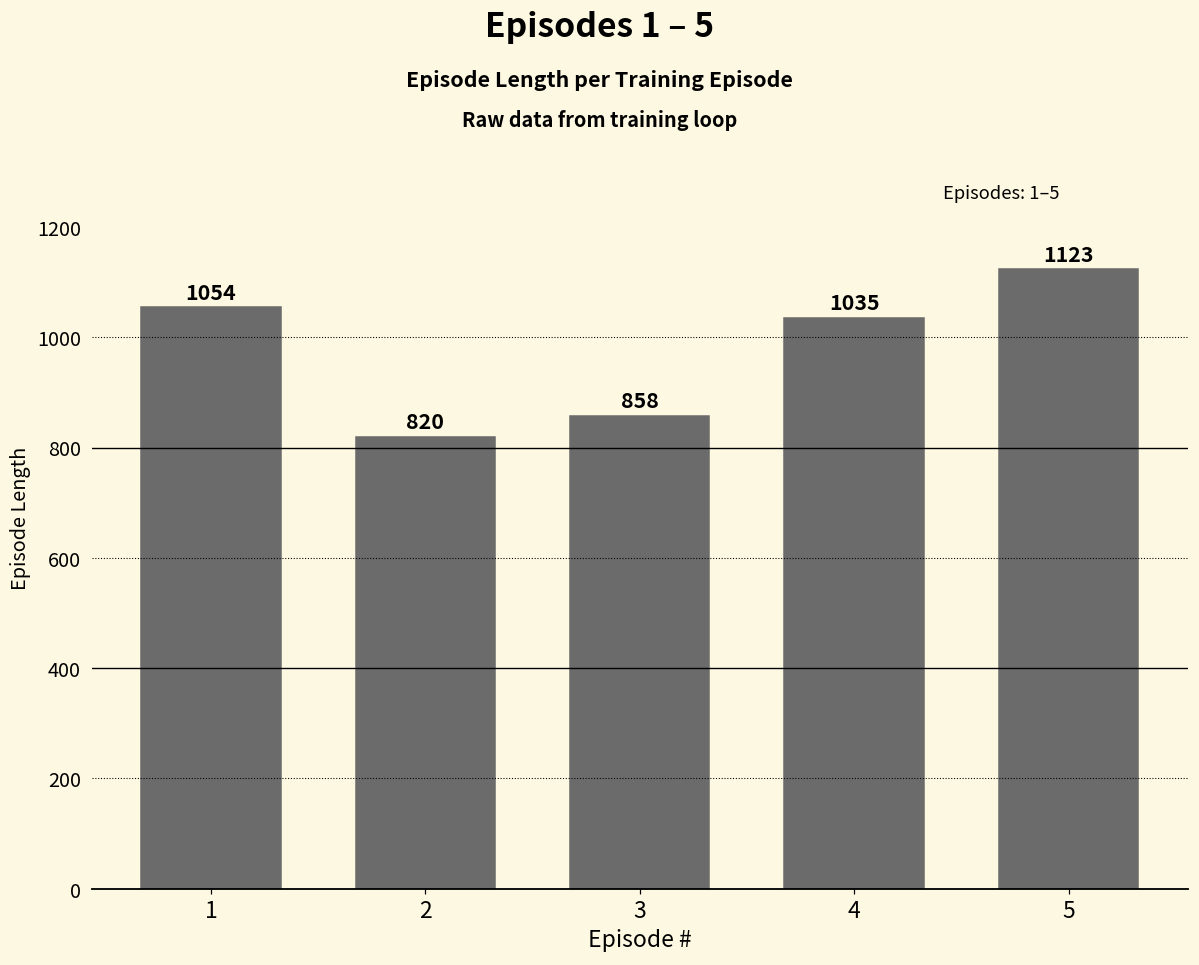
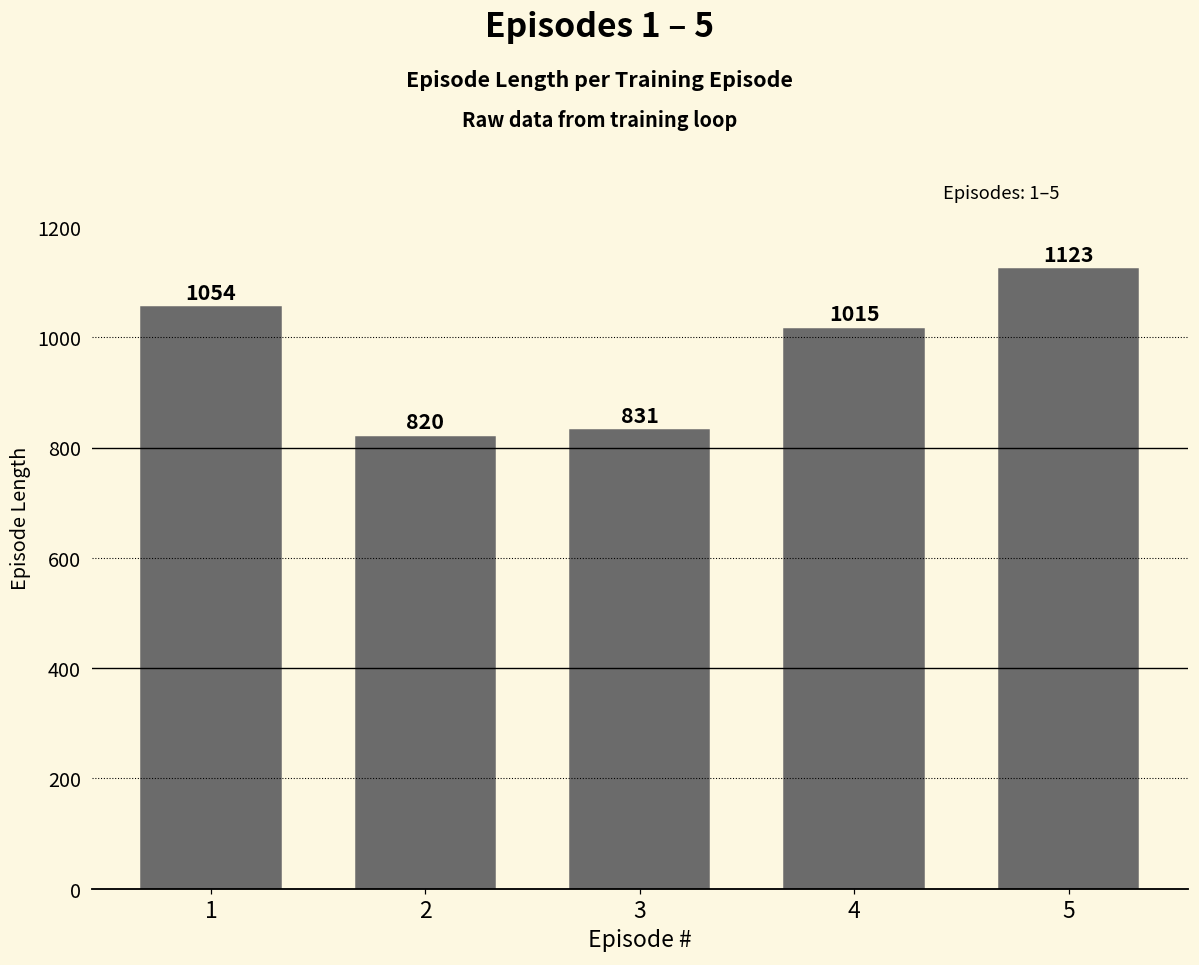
  {
    "1": 1054,
    "2": 820,
-   "3": 858,
-   "4": 1035,
+   "3": 831,
+   "4": 1015,
    "5": 1123
  }
